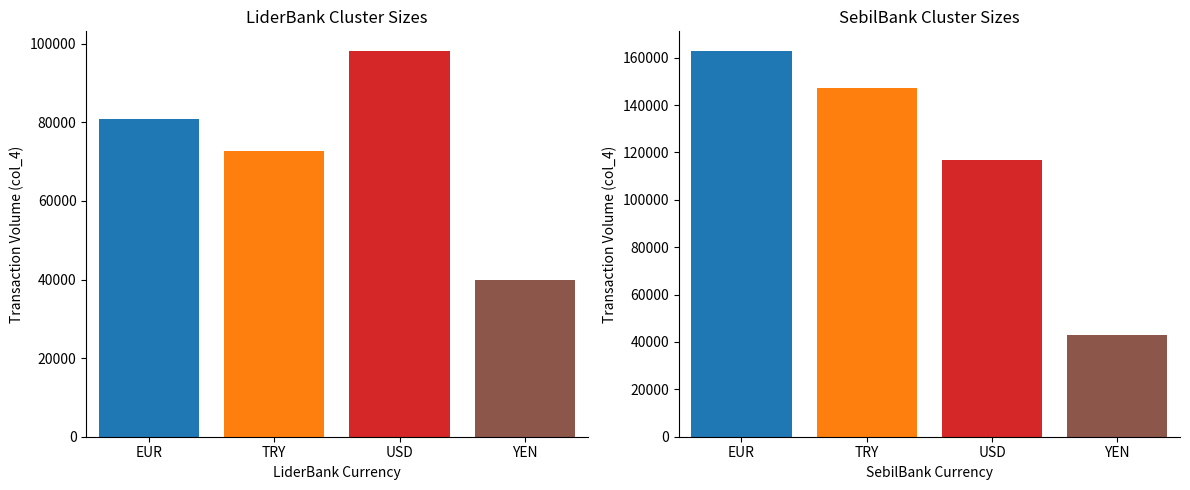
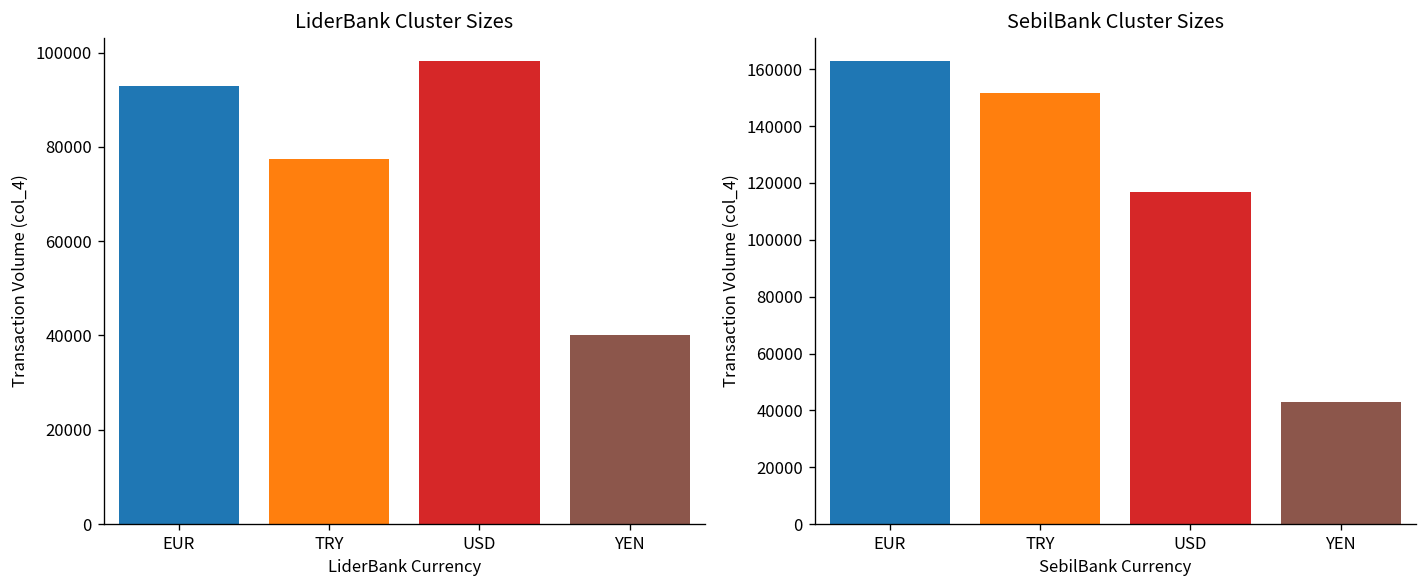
  {
    "LiderBank Cluster Sizes": {
-     "EUR": 81000,
-     "TRY": 73000,
+     "EUR": 93000,
+     "TRY": 78000,
      "USD": 98000,
      "YEN": 40000
    },
    "SebilBank Cluster Sizes": {
      "EUR": 163000,
-     "TRY": 147000,
+     "TRY": 152000,
      "USD": 117000,
      "YEN": 43000
    }
  }
